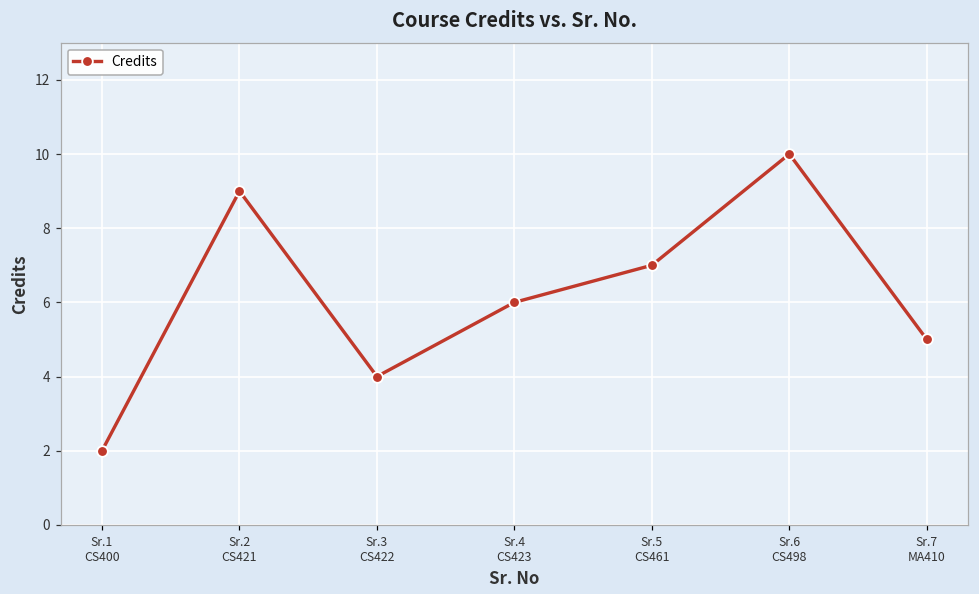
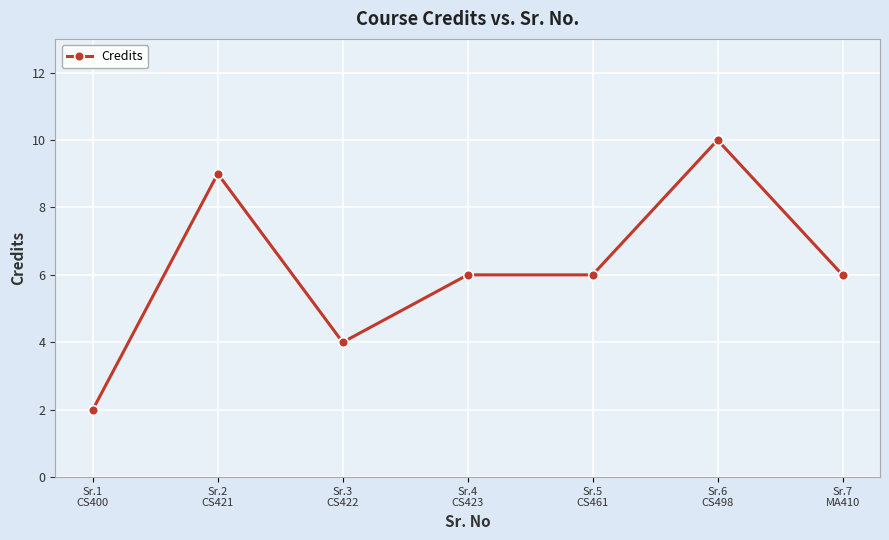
  {
    "Sr.1 CS400": 2,
    "Sr.2 CS421": 9,
    "Sr.3 CS422": 4,
    "Sr.4 CS423": 6,
-   "Sr.5 CS461": 7,
+   "Sr.5 CS461": 6,
    "Sr.6 CS498": 10,
-   "Sr.7 MA410": 5
+   "Sr.7 MA410": 6
  }
